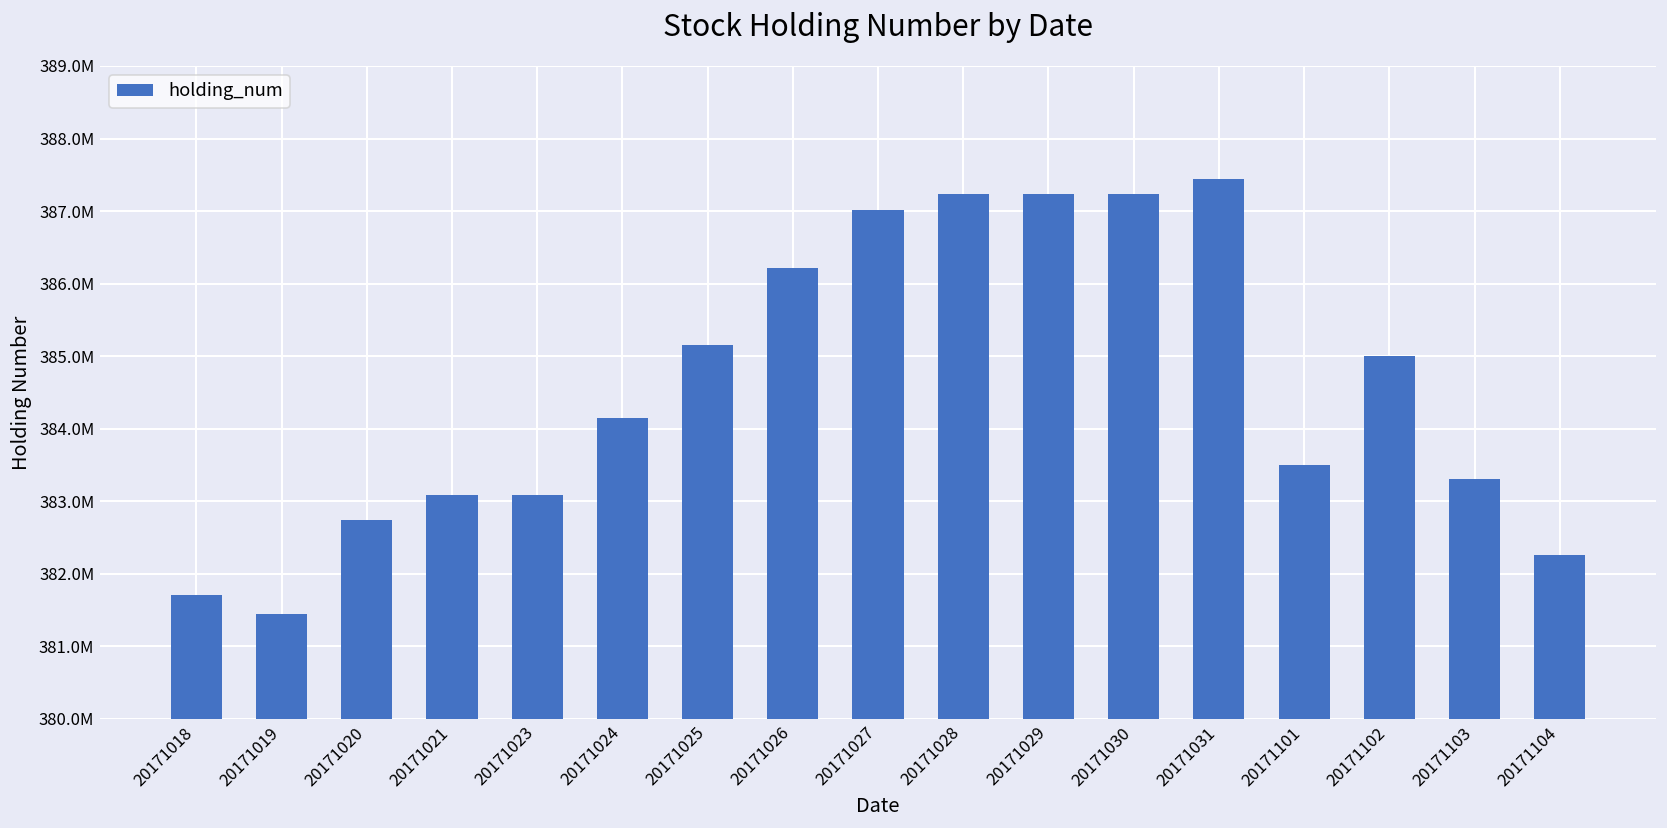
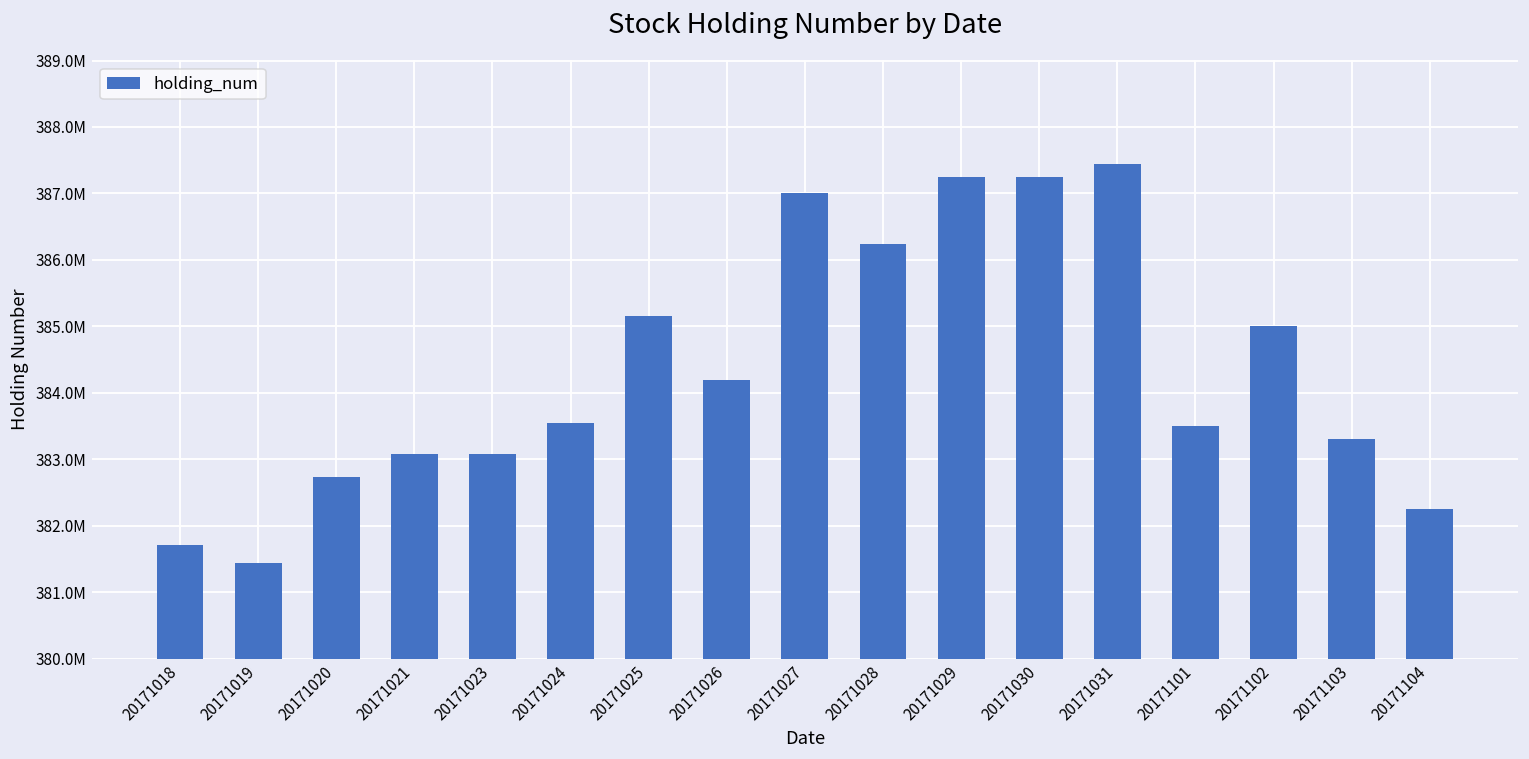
  {
    "20171018": 381700000,
    "20171019": 381400000,
    "20171020": 382700000,
    "20171021": 383100000,
    "20171023": 383100000,
-   "20171024": 384100000,
+   "20171024": 383500000,
    "20171025": 385200000,
-   "20171026": 386200000,
+   "20171026": 384200000,
    "20171027": 387000000,
-   "20171028": 387200000,
+   "20171028": 386200000,
    "20171029": 387200000,
    "20171030": 387200000,
    "20171031": 387400000,
    "20171101": 383500000,
    "20171102": 385000000,
    "20171103": 383300000,
    "20171104": 382300000
  }
